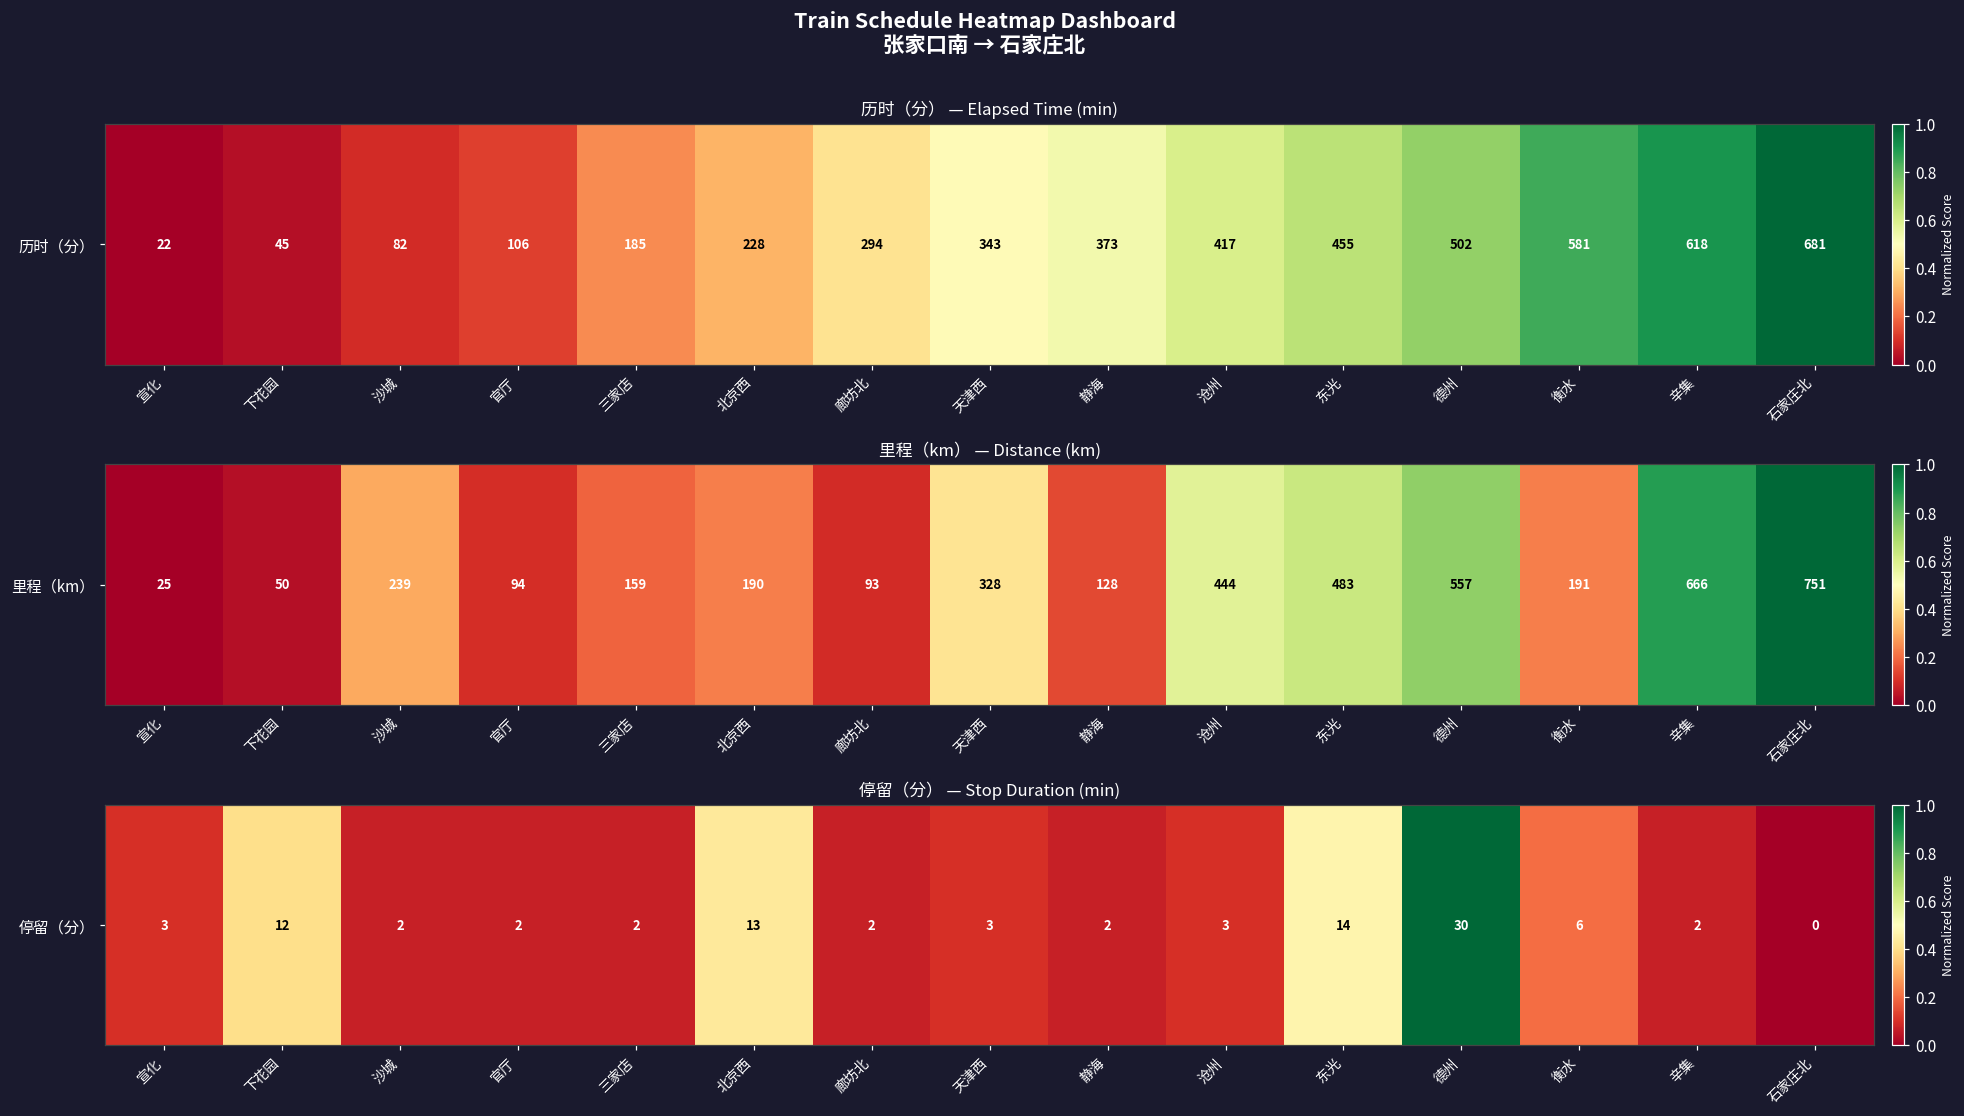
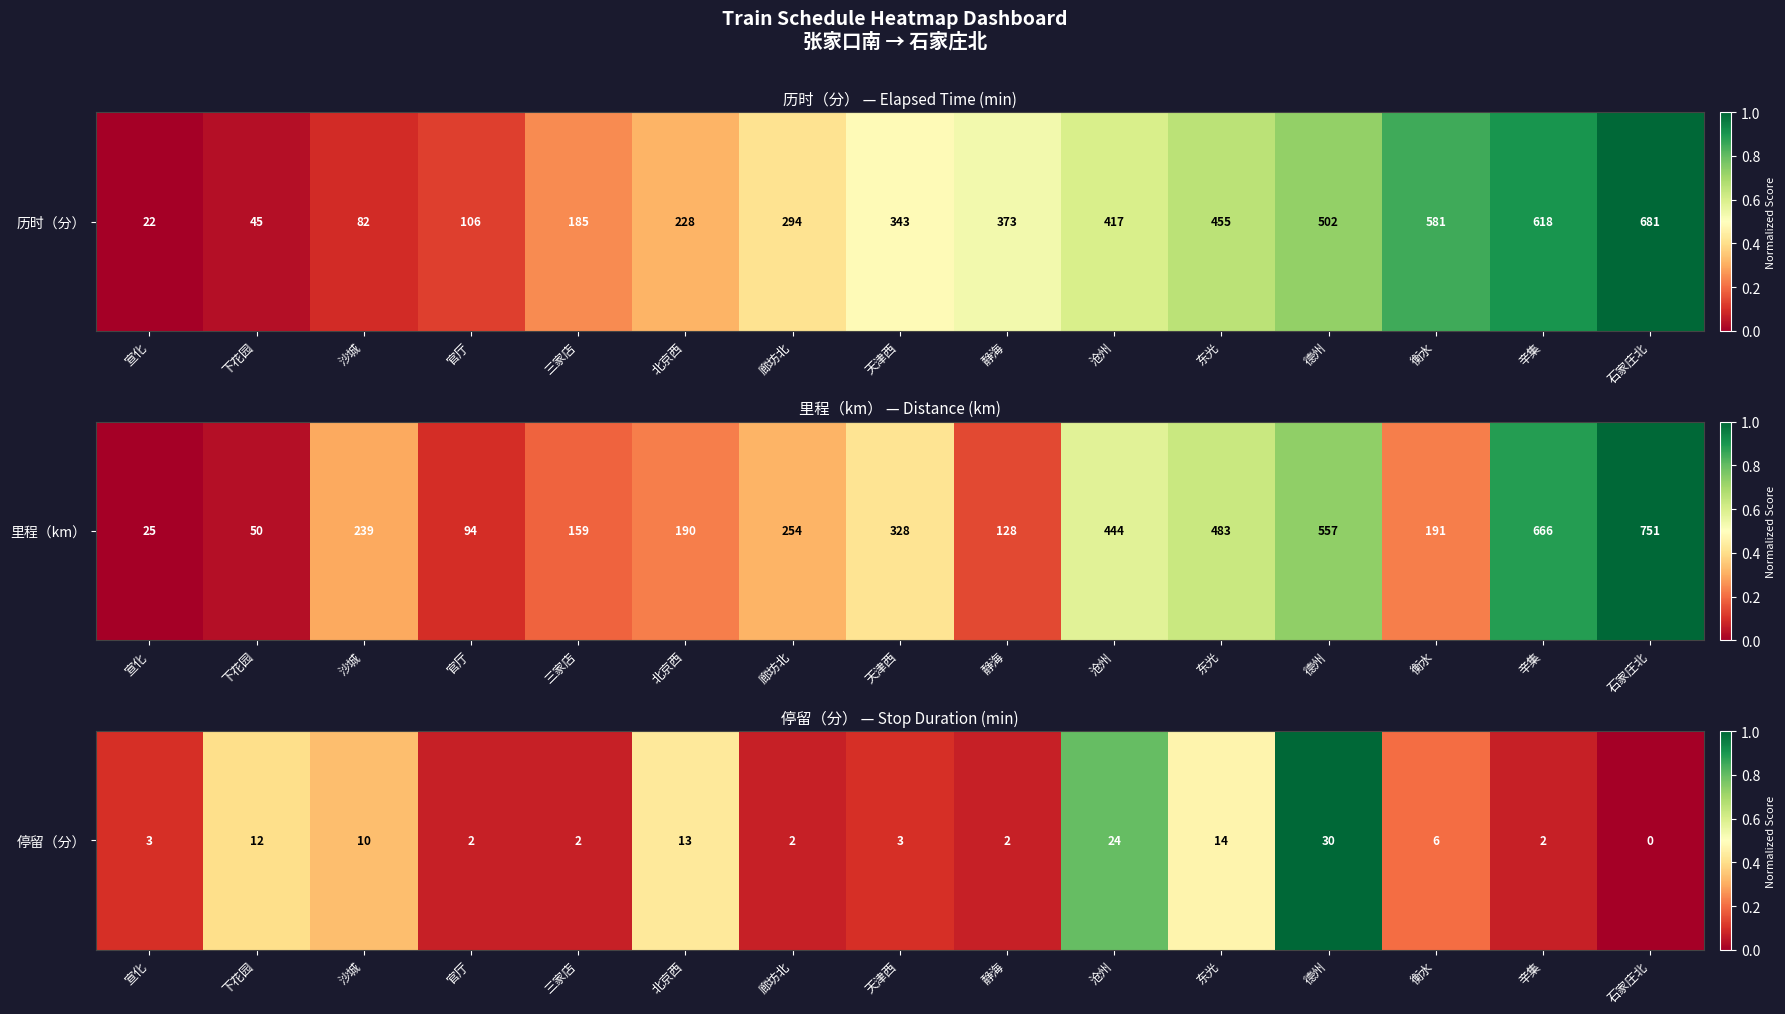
  {
    "历时（分） — Elapsed Time (min)": {
      "历时（分）": {
        "宣化": 22,
        "下花园": 45,
        "沙城": 82,
        "官厅": 106,
        "三家店": 185,
        "北京西": 228,
        "廊坊北": 294,
        "天津西": 343,
        "静海": 373,
        "沧州": 417,
        "东光": 455,
        "德州": 502,
        "衡水": 581,
        "辛集": 618,
        "石家庄北": 681
      }
    },
    "里程（km） — Distance (km)": {
      "里程（km）": {
        "宣化": 25,
        "下花园": 50,
        "沙城": 239,
        "官厅": 94,
        "三家店": 159,
        "北京西": 190,
-       "廊坊北": 93,
+       "廊坊北": 254,
        "天津西": 328,
        "静海": 128,
        "沧州": 444,
        "东光": 483,
        "德州": 557,
        "衡水": 191,
        "辛集": 666,
        "石家庄北": 751
      }
    },
    "停留（分） — Stop Duration (min)": {
      "停留（分）": {
        "宣化": 3,
        "下花园": 12,
-       "沙城": 2,
+       "沙城": 10,
        "官厅": 2,
        "三家店": 2,
        "北京西": 13,
        "廊坊北": 2,
        "天津西": 3,
        "静海": 2,
-       "沧州": 3,
+       "沧州": 24,
        "东光": 14,
        "德州": 30,
        "衡水": 6,
        "辛集": 2,
        "石家庄北": 0
      }
    }
  }
